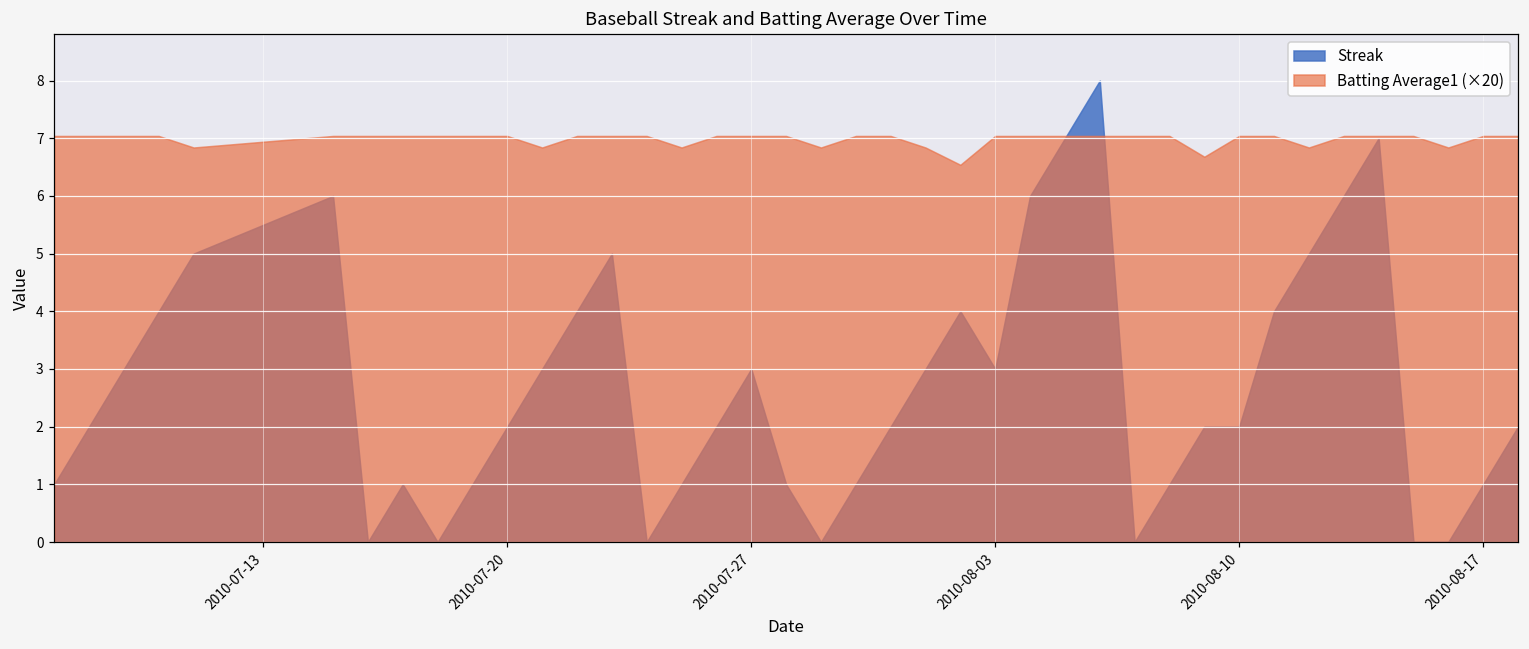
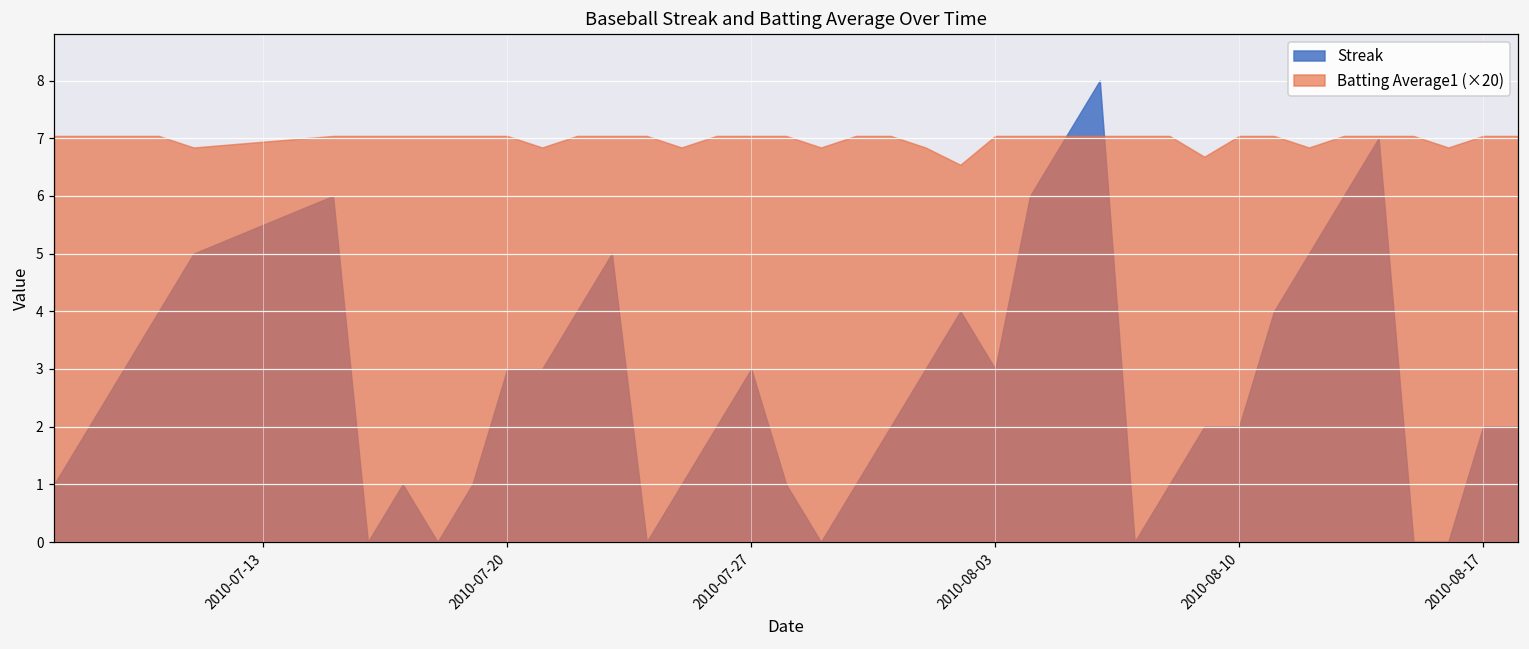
  {
    "Streak": {
-     "2010-07-20": 2,
+     "2010-07-20": 3,
      "2010-07-27": 3,
      "2010-08-03": 3,
      "2010-08-10": 2,
-     "2010-08-17": 1
+     "2010-08-17": 2
    },
    "Batting Average1 (×20)": {
      "2010-07-20": 7,
      "2010-07-27": 7,
      "2010-08-03": 7,
      "2010-08-10": 7,
      "2010-08-17": 7
    }
  }
